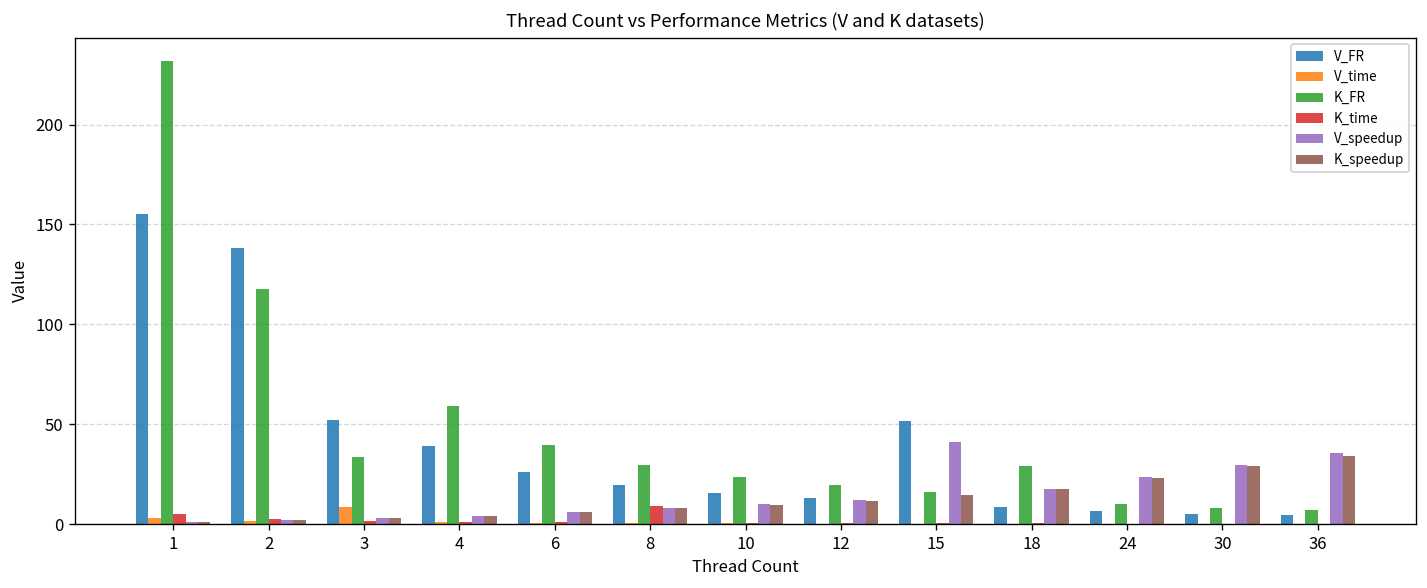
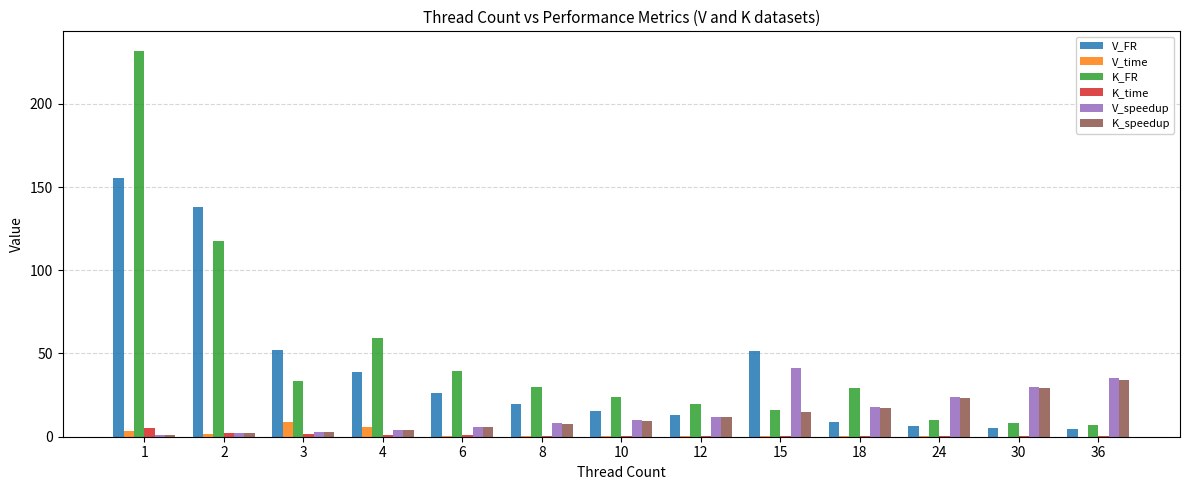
  {
    "V_FR": {
      "1": 155,
      "2": 138,
      "3": 52,
      "4": 39,
      "6": 26,
      "8": 19,
      "10": 16,
      "12": 13,
      "15": 52,
      "18": 9,
      "24": 7,
      "30": 5,
      "36": 4
    },
    "V_time": {
      "1": 3,
      "2": 2,
      "3": 9,
-     "4": 1
+     "4": 6
    },
    "K_FR": {
      "1": 232,
      "2": 117,
      "3": 33,
      "4": 59,
      "6": 39,
      "8": 30,
      "10": 24,
      "12": 20,
      "15": 16,
      "18": 29,
      "24": 10,
      "30": 8,
      "36": 7
    },
    "K_time": {
      "1": 5,
      "2": 2,
      "3": 2,
-     "8": 9
+     "8": 1
    },
    "V_speedup": {
      "2": 2,
      "3": 3,
      "4": 4,
      "6": 6,
      "8": 8,
      "10": 10,
      "12": 12,
      "15": 41,
      "18": 18,
      "24": 24,
      "30": 30,
      "36": 35
    },
    "K_speedup": {
      "2": 2,
      "3": 3,
      "4": 4,
      "6": 6,
      "8": 8,
      "10": 10,
      "12": 12,
      "15": 15,
      "18": 18,
      "24": 23,
      "30": 29,
      "36": 34
    }
  }
